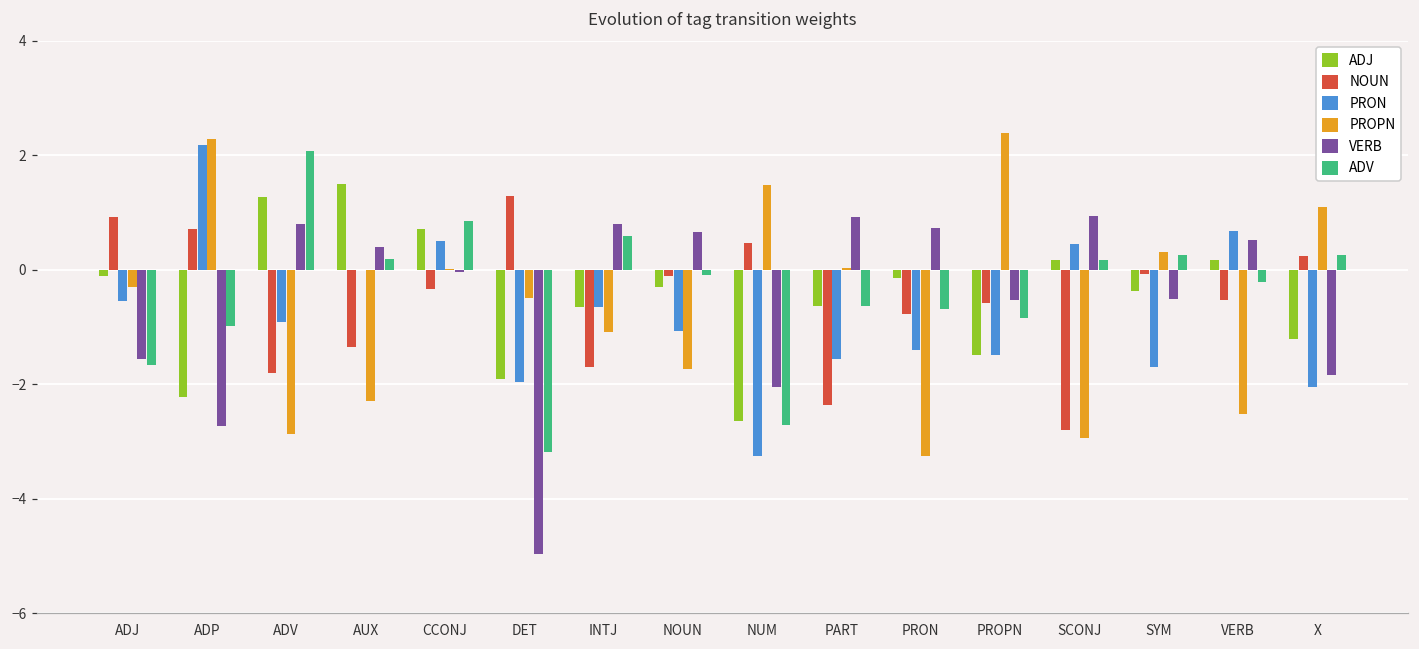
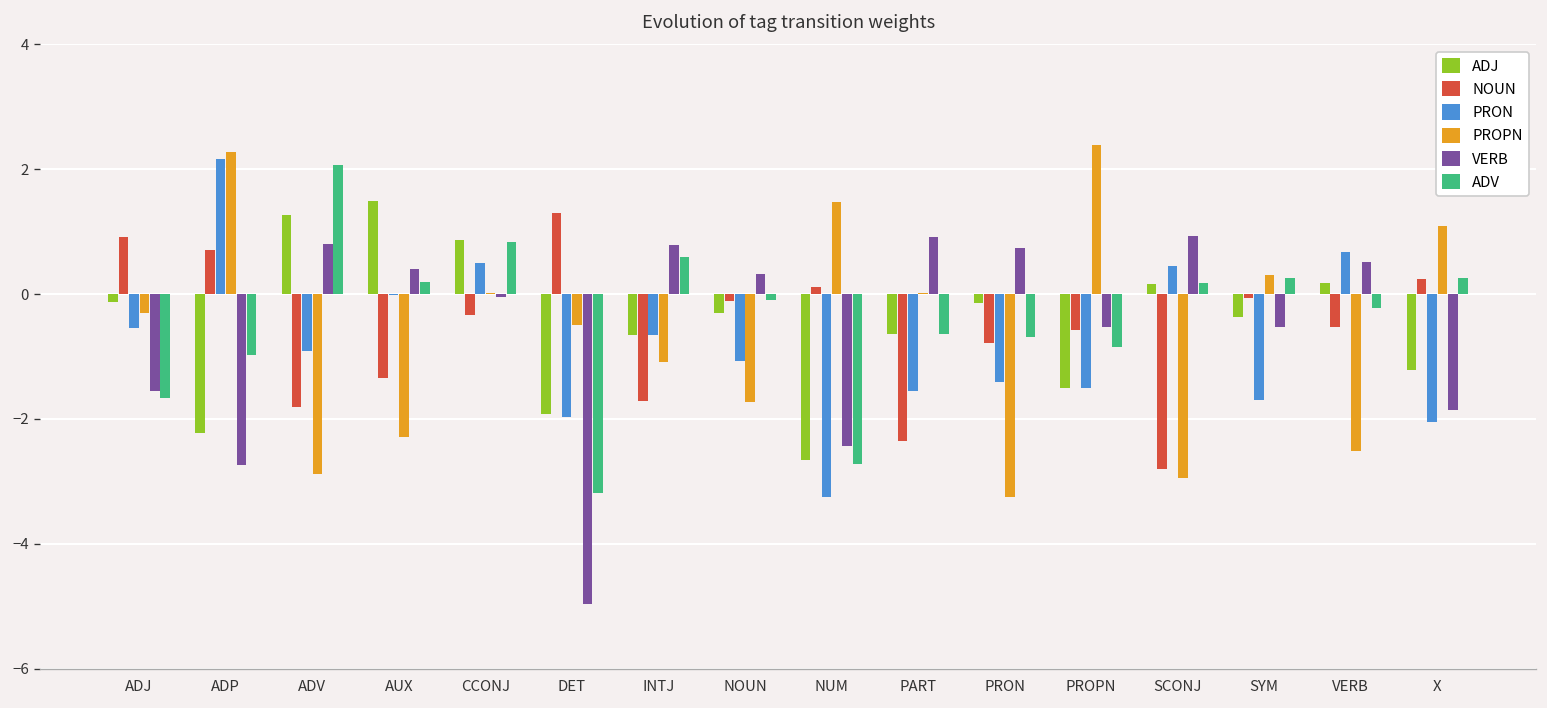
  {
    "ADJ": {
      "ADJ": -0.1,
      "ADP": -2.2,
      "ADV": 1.3,
      "AUX": 1.5,
-     "CCONJ": 0.7,
+     "CCONJ": 0.9,
      "DET": -1.9,
      "INTJ": -0.7,
      "NOUN": -0.3,
      "NUM": -2.7,
      "PART": -0.6,
      "PRON": -0.2,
      "PROPN": -1.5,
      "SCONJ": 0.2,
      "SYM": -0.4,
      "VERB": 0.2,
      "X": -1.2
    },
    "NOUN": {
      "ADJ": 0.9,
      "ADP": 0.7,
      "ADV": -1.8,
      "AUX": -1.4,
      "CCONJ": -0.3,
      "DET": 1.3,
      "INTJ": -1.7,
      "NOUN": -0.1,
-     "NUM": 0.5,
+     "NUM": 0.1,
      "PART": -2.4,
      "PRON": -0.8,
      "PROPN": -0.6,
      "SCONJ": -2.8,
      "SYM": -0.1,
      "VERB": -0.5,
      "X": 0.2
    },
    "PRON": {
      "ADJ": -0.6,
      "ADP": 2.2,
      "ADV": -0.9,
      "CCONJ": 0.5,
      "DET": -2.0,
      "INTJ": -0.7,
      "NOUN": -1.1,
      "NUM": -3.3,
      "PART": -1.6,
      "PRON": -1.4,
      "PROPN": -1.5,
      "SCONJ": 0.5,
      "SYM": -1.7,
      "VERB": 0.7,
      "X": -2.1
    },
    "PROPN": {
      "ADJ": -0.3,
      "ADP": 2.3,
      "ADV": -2.9,
      "AUX": -2.3,
      "DET": -0.5,
      "INTJ": -1.1,
      "NOUN": -1.7,
      "NUM": 1.5,
      "PRON": -3.3,
      "PROPN": 2.4,
      "SCONJ": -3.0,
      "SYM": 0.3,
      "VERB": -2.5,
      "X": 1.1
    },
    "VERB": {
      "ADJ": -1.6,
      "ADP": -2.7,
      "ADV": 0.8,
      "AUX": 0.4,
      "CCONJ": -0.1,
      "DET": -5.0,
      "INTJ": 0.8,
-     "NOUN": 0.7,
-     "NUM": -2.1,
+     "NOUN": 0.3,
+     "NUM": -2.4,
      "PART": 0.9,
      "PRON": 0.7,
      "PROPN": -0.5,
      "SCONJ": 0.9,
      "SYM": -0.5,
      "VERB": 0.5,
      "X": -1.9
    },
    "ADV": {
      "ADJ": -1.7,
      "ADP": -1.0,
      "ADV": 2.1,
      "AUX": 0.2,
      "CCONJ": 0.8,
      "DET": -3.2,
      "INTJ": 0.6,
      "NOUN": -0.1,
      "NUM": -2.7,
      "PART": -0.6,
      "PRON": -0.7,
      "PROPN": -0.8,
      "SCONJ": 0.2,
      "SYM": 0.3,
      "VERB": -0.2,
      "X": 0.3
    }
  }
